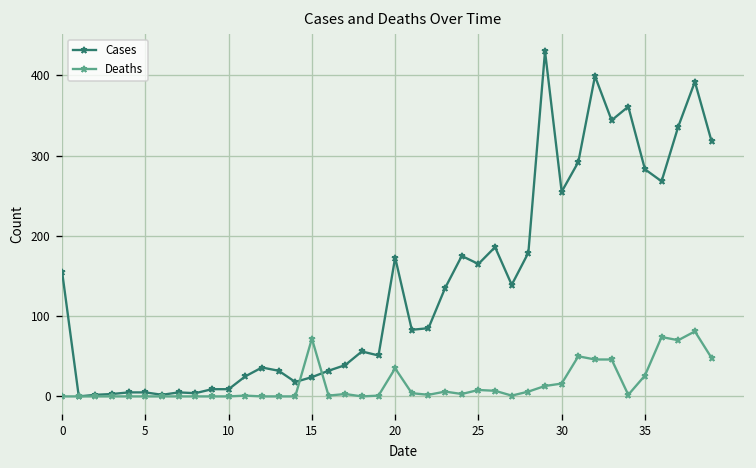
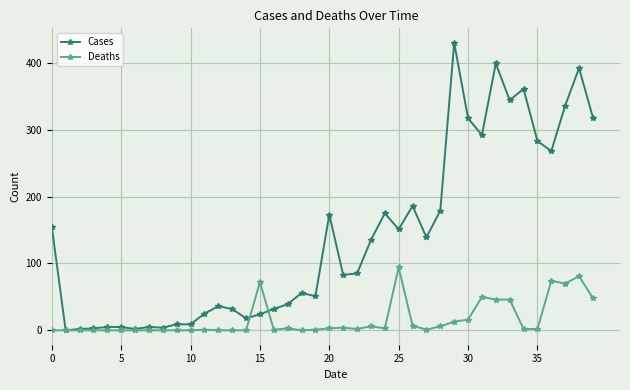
  {
    "Cases": {
      "0": 160,
      "5": 10,
      "10": 10,
      "15": 20,
      "20": 170,
-     "25": 170,
-     "30": 260,
+     "25": 150,
+     "30": 320,
      "35": 280
    },
    "Deaths": {
      "0": 0,
      "5": 0,
      "10": 0,
      "15": 70,
-     "20": 40,
-     "25": 10,
+     "20": 0,
+     "25": 90,
      "30": 20,
-     "35": 30
+     "35": 0
    }
  }
